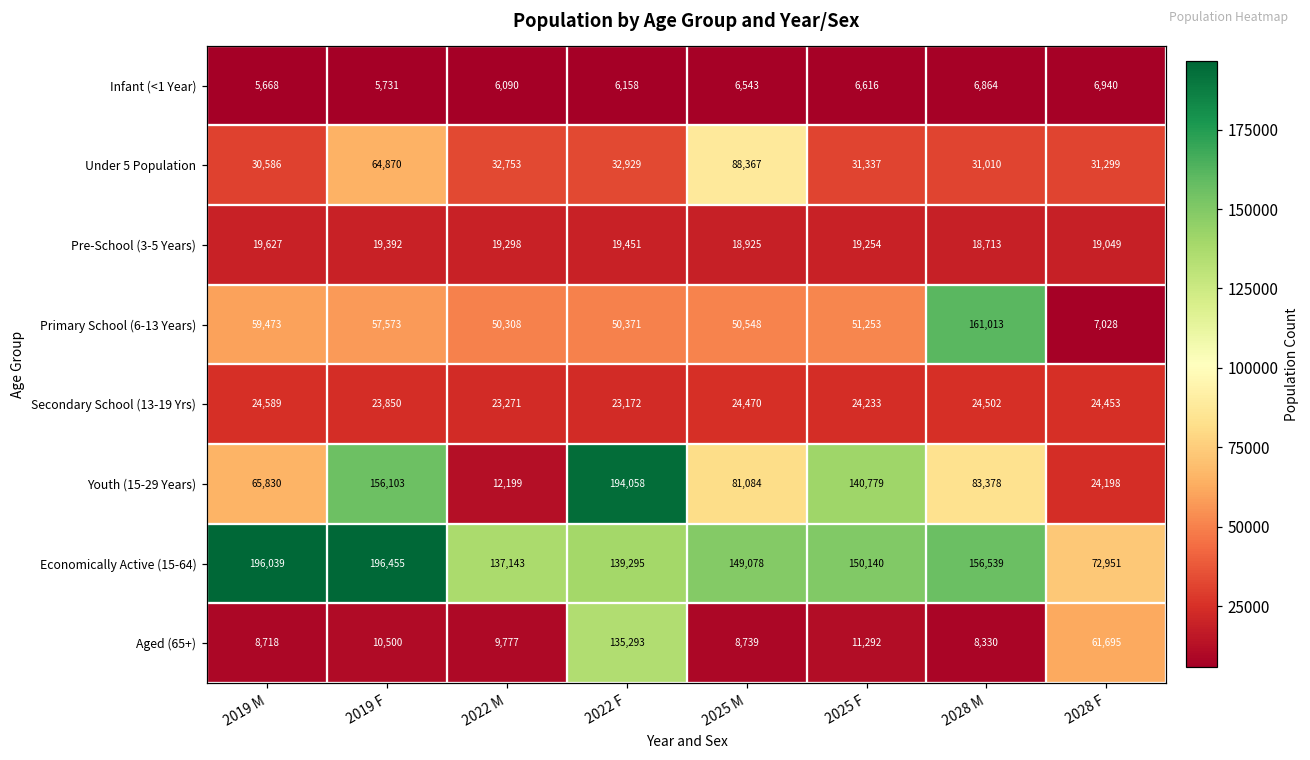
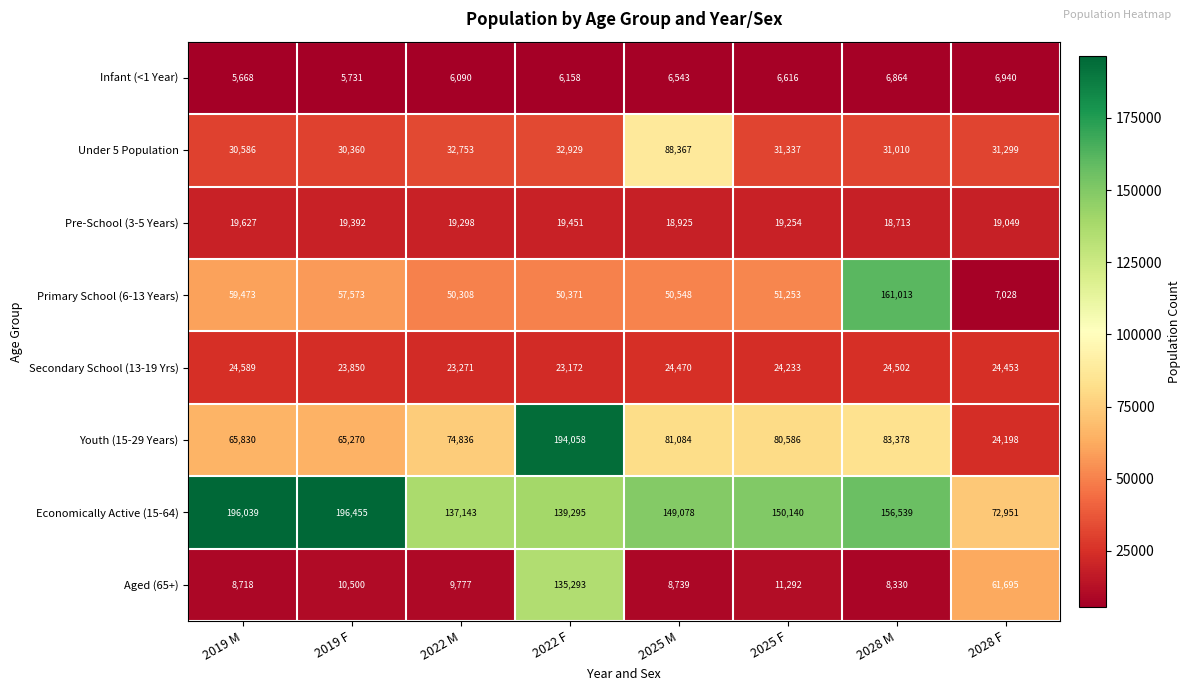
  {
    "Infant (<1 Year)": {
      "2019 M": "5,668",
      "2019 F": "5,731",
      "2022 M": "6,090",
      "2022 F": "6,158",
      "2025 M": "6,543",
      "2025 F": "6,616",
      "2028 M": "6,864",
      "2028 F": "6,940"
    },
    "Under 5 Population": {
      "2019 M": "30,586",
-     "2019 F": "64,870",
+     "2019 F": "30,360",
      "2022 M": "32,753",
      "2022 F": "32,929",
      "2025 M": "88,367",
      "2025 F": "31,337",
      "2028 M": "31,010",
      "2028 F": "31,299"
    },
    "Pre-School (3-5 Years)": {
      "2019 M": "19,627",
      "2019 F": "19,392",
      "2022 M": "19,298",
      "2022 F": "19,451",
      "2025 M": "18,925",
      "2025 F": "19,254",
      "2028 M": "18,713",
      "2028 F": "19,049"
    },
    "Primary School (6-13 Years)": {
      "2019 M": "59,473",
      "2019 F": "57,573",
      "2022 M": "50,308",
      "2022 F": "50,371",
      "2025 M": "50,548",
      "2025 F": "51,253",
      "2028 M": "161,013",
      "2028 F": "7,028"
    },
    "Secondary School (13-19 Yrs)": {
      "2019 M": "24,589",
      "2019 F": "23,850",
      "2022 M": "23,271",
      "2022 F": "23,172",
      "2025 M": "24,470",
      "2025 F": "24,233",
      "2028 M": "24,502",
      "2028 F": "24,453"
    },
    "Youth (15-29 Years)": {
      "2019 M": "65,830",
-     "2019 F": "156,103",
-     "2022 M": "12,199",
+     "2019 F": "65,270",
+     "2022 M": "74,836",
      "2022 F": "194,058",
      "2025 M": "81,084",
-     "2025 F": "140,779",
+     "2025 F": "80,586",
      "2028 M": "83,378",
      "2028 F": "24,198"
    },
    "Economically Active (15-64)": {
      "2019 M": "196,039",
      "2019 F": "196,455",
      "2022 M": "137,143",
      "2022 F": "139,295",
      "2025 M": "149,078",
      "2025 F": "150,140",
      "2028 M": "156,539",
      "2028 F": "72,951"
    },
    "Aged (65+)": {
      "2019 M": "8,718",
      "2019 F": "10,500",
      "2022 M": "9,777",
      "2022 F": "135,293",
      "2025 M": "8,739",
      "2025 F": "11,292",
      "2028 M": "8,330",
      "2028 F": "61,695"
    }
  }
